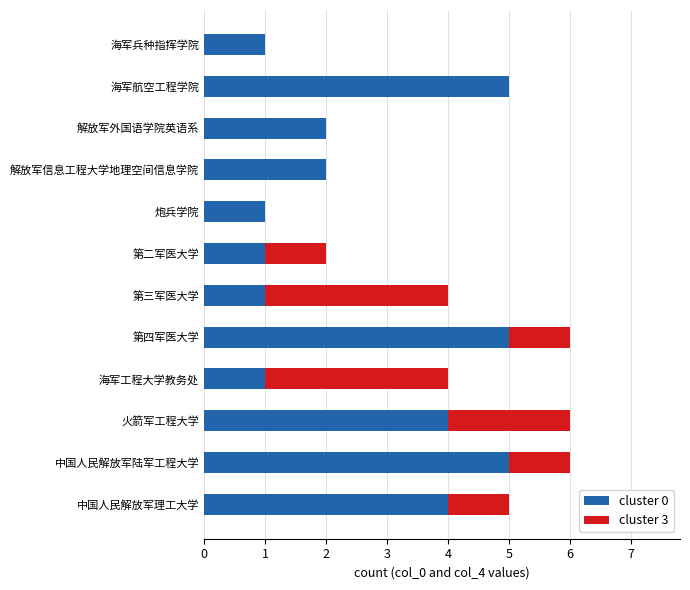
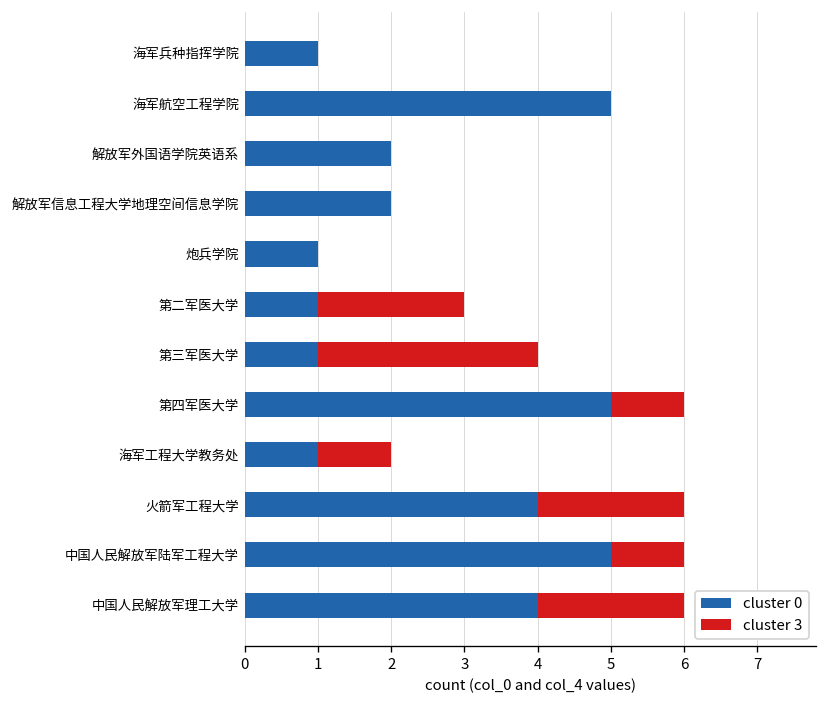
  {
    "cluster 0": {
      "海军兵种指挥学院": 1,
      "海军航空工程学院": 5,
      "解放军外国语学院英语系": 2,
      "解放军信息工程大学地理空间信息学院": 2,
      "炮兵学院": 1,
      "第二军医大学": 1,
      "第三军医大学": 1,
      "第四军医大学": 5,
      "海军工程大学教务处": 1,
      "火箭军工程大学": 4,
      "中国人民解放军陆军工程大学": 5,
      "中国人民解放军理工大学": 4
    },
    "cluster 3": {
      "海军兵种指挥学院": 0,
      "海军航空工程学院": 0,
      "解放军外国语学院英语系": 0,
      "解放军信息工程大学地理空间信息学院": 0,
      "炮兵学院": 0,
-     "第二军医大学": 1,
+     "第二军医大学": 2,
      "第三军医大学": 3,
      "第四军医大学": 1,
-     "海军工程大学教务处": 3,
+     "海军工程大学教务处": 1,
      "火箭军工程大学": 2,
      "中国人民解放军陆军工程大学": 1,
-     "中国人民解放军理工大学": 1
+     "中国人民解放军理工大学": 2
    }
  }
